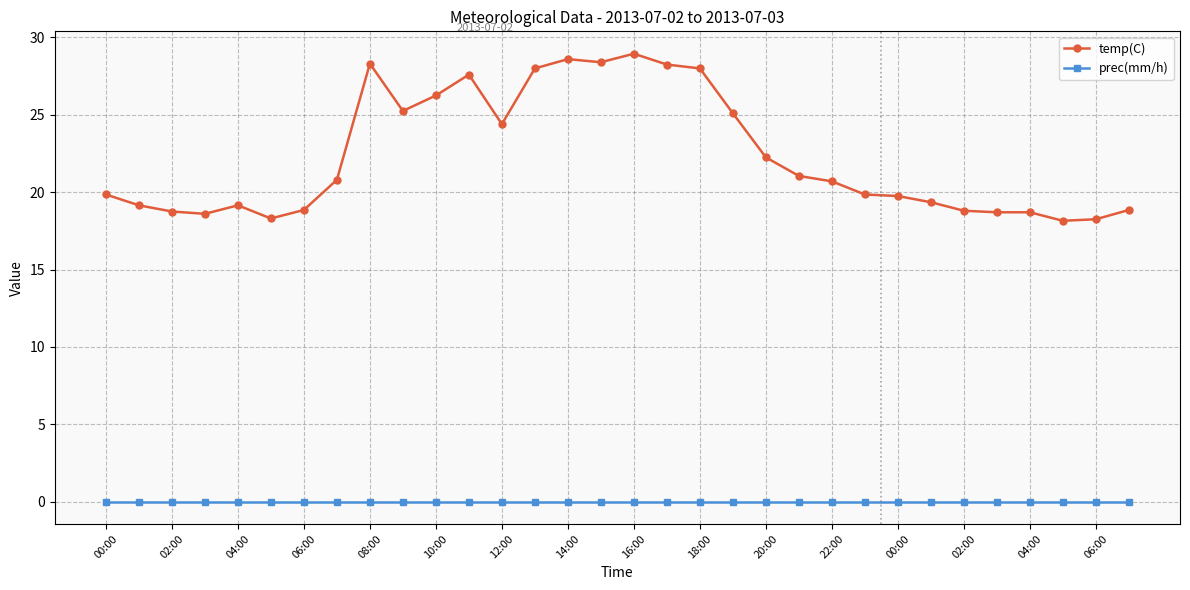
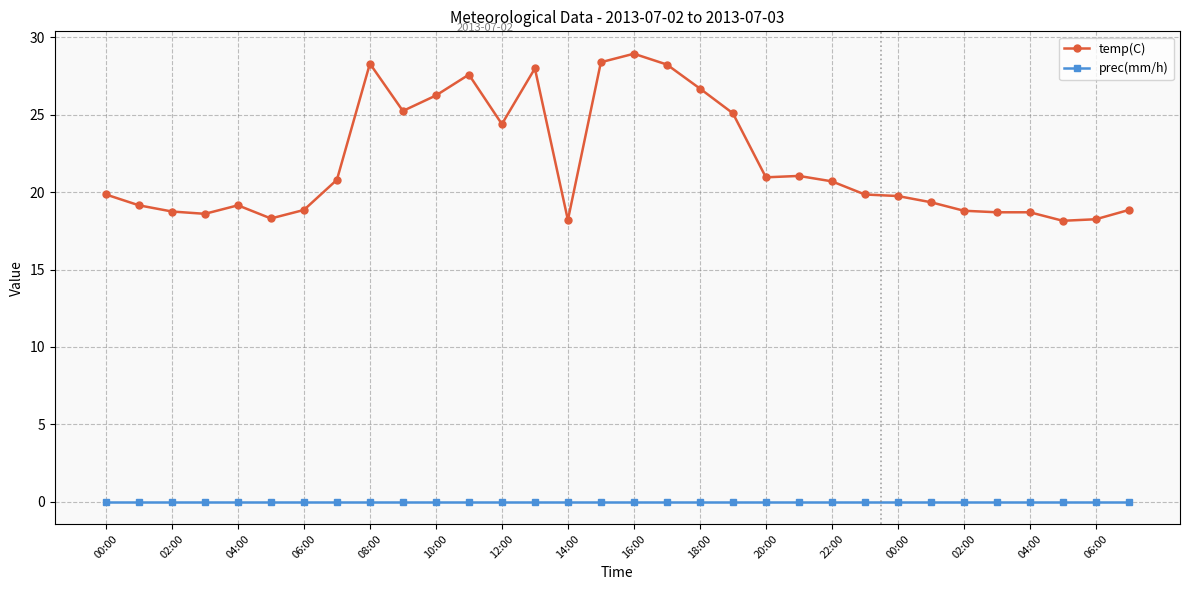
  {
    "temp(C)": {
      "08:00": 28.3,
      "10:00": 26.3,
      "12:00": 24.4,
-     "14:00": 28.6,
+     "14:00": 18.2,
      "16:00": 29.0,
-     "18:00": 28.0,
-     "20:00": 22.3,
+     "18:00": 26.7,
+     "20:00": 21.0,
      "22:00": 20.7
    },
    "prec(mm/h)": {
      "08:00": 0.0,
      "10:00": 0.0,
      "12:00": 0.0,
      "14:00": 0.0,
      "16:00": 0.0,
      "18:00": 0.0,
      "20:00": 0.0,
      "22:00": 0.0
    }
  }
